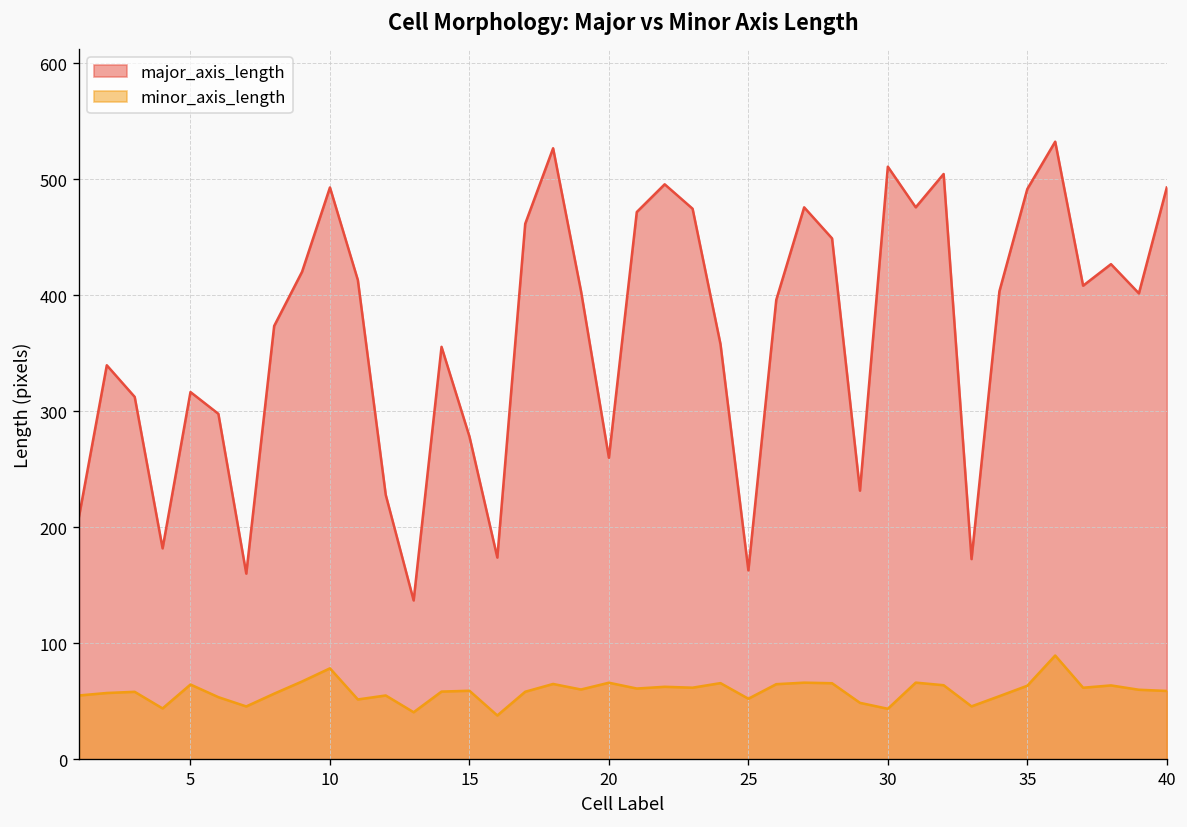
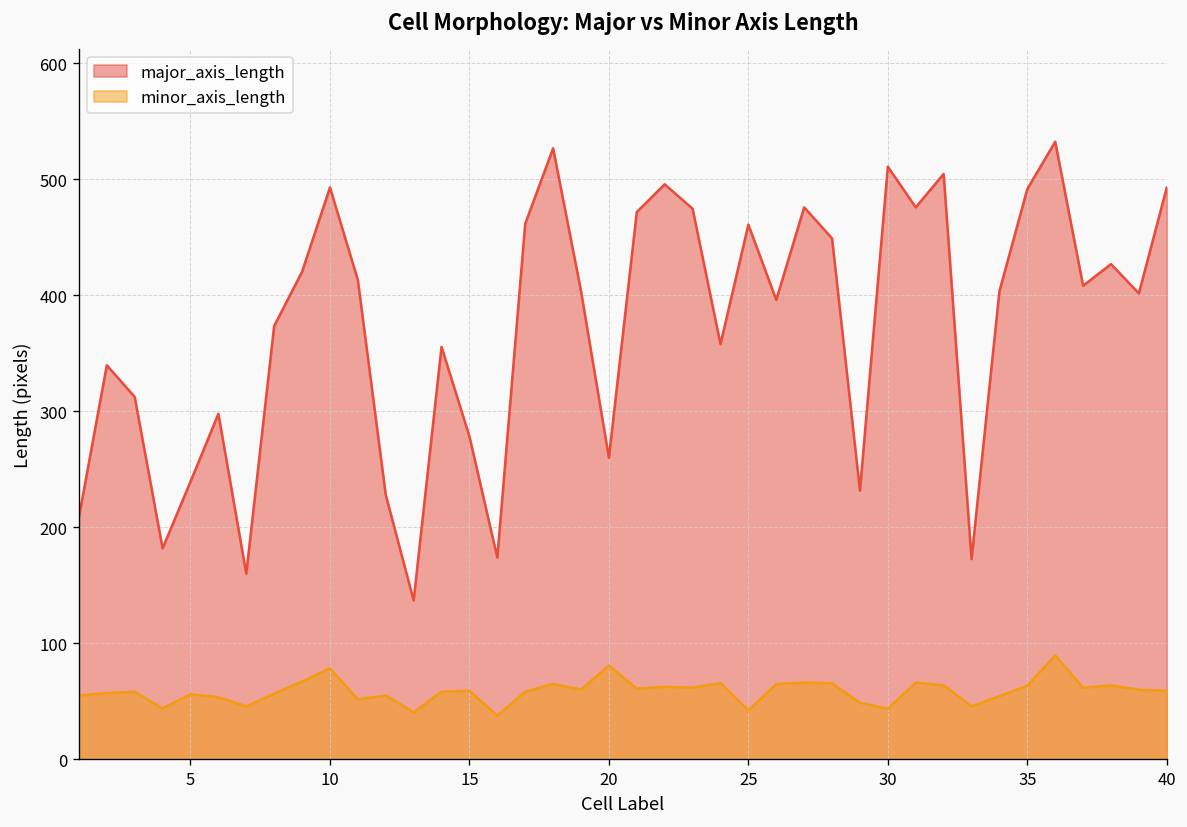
  {
    "major_axis_length": {
-     "5": 320,
+     "5": 240,
      "10": 490,
      "15": 280,
      "20": 260,
-     "25": 160,
+     "25": 460,
      "30": 510,
      "35": 490,
      "40": 490
    },
    "minor_axis_length": {
-     "5": 65,
+     "5": 56,
      "10": 80,
      "15": 60,
-     "20": 70,
-     "25": 50,
+     "20": 80,
+     "25": 40,
      "30": 40,
      "35": 60,
      "40": 60
    }
  }
